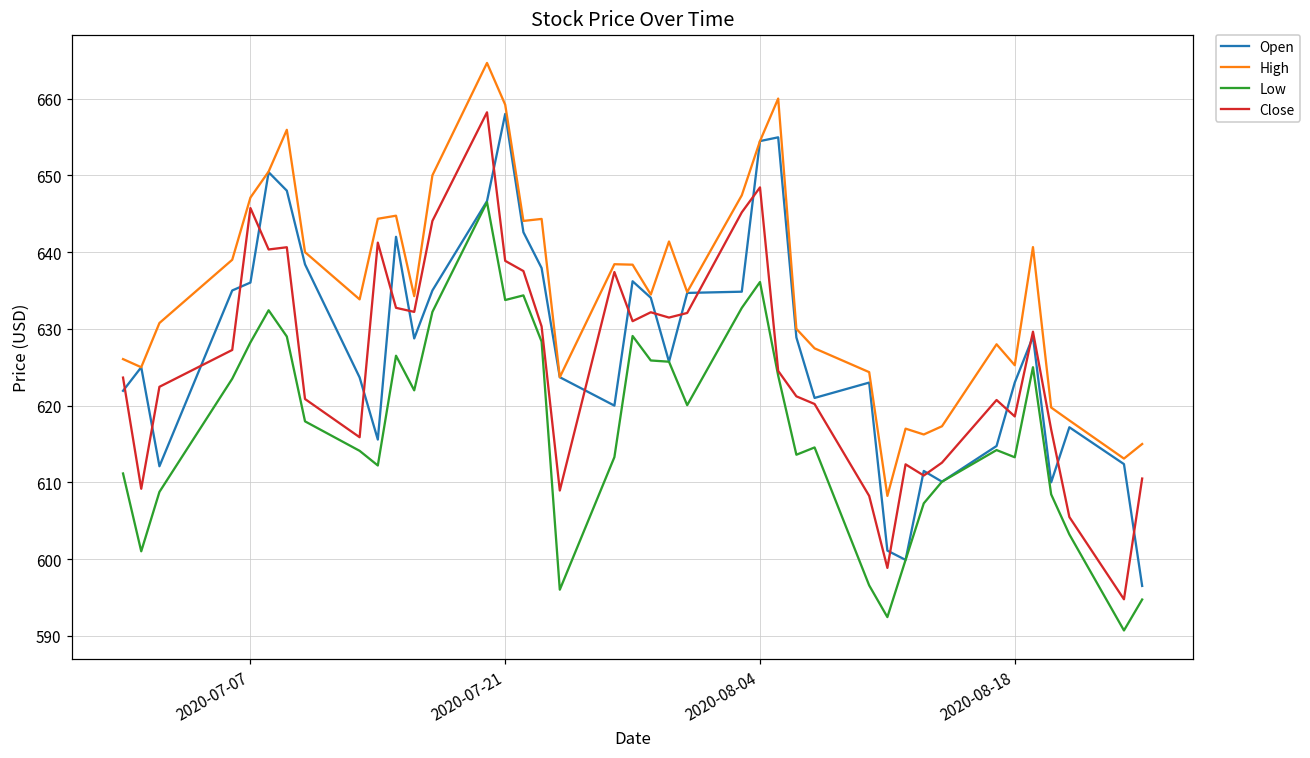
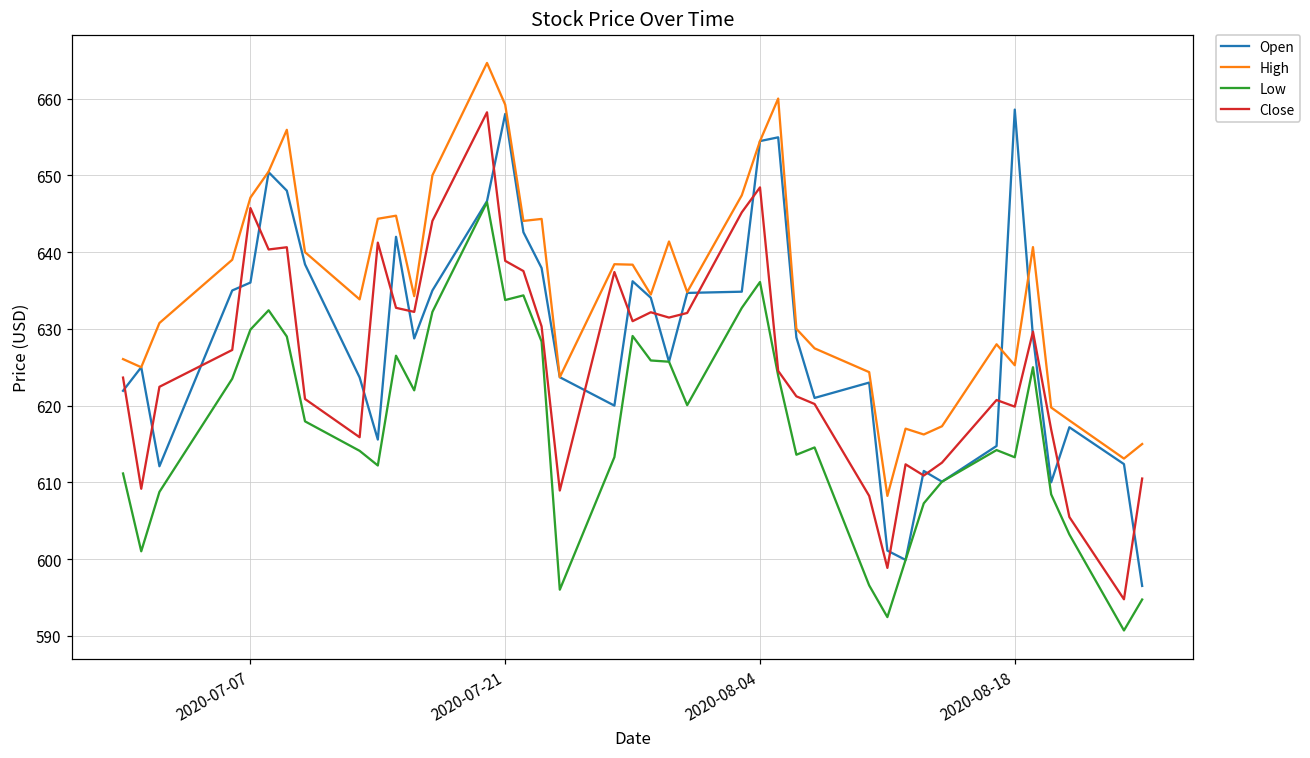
  {
    "Open": {
      "2020-07-07": 636,
      "2020-07-21": 658,
-     "2020-08-18": 623
+     "2020-08-18": 659
    },
    "High": {
      "2020-07-07": 647,
      "2020-07-21": 659,
      "2020-08-18": 625
    },
    "Low": {
-     "2020-07-07": 628,
+     "2020-07-07": 630,
      "2020-07-21": 634,
      "2020-08-04": 636,
      "2020-08-18": 613
    },
    "Close": {
      "2020-07-07": 646,
      "2020-07-21": 639,
      "2020-08-04": 648,
-     "2020-08-18": 619
+     "2020-08-18": 620
    }
  }
